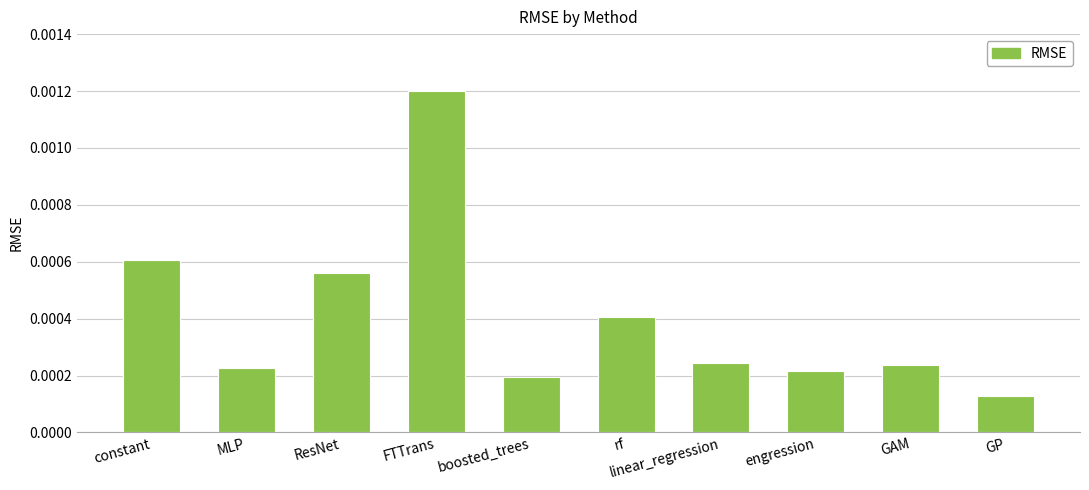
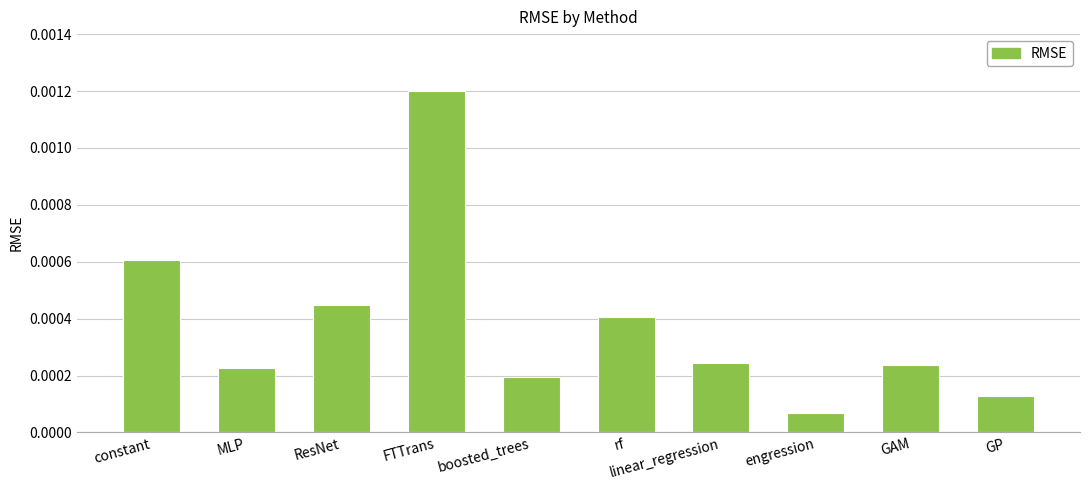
  {
    "constant": 0.00060,
    "MLP": 0.00023,
-   "ResNet": 0.00056,
+   "ResNet": 0.00045,
    "FTTrans": 0.00120,
    "boosted_trees": 0.00019,
    "rf": 0.00041,
    "linear_regression": 0.00024,
-   "engression": 0.00022,
+   "engression": 0.00007,
    "GAM": 0.00024,
    "GP": 0.00013
  }
